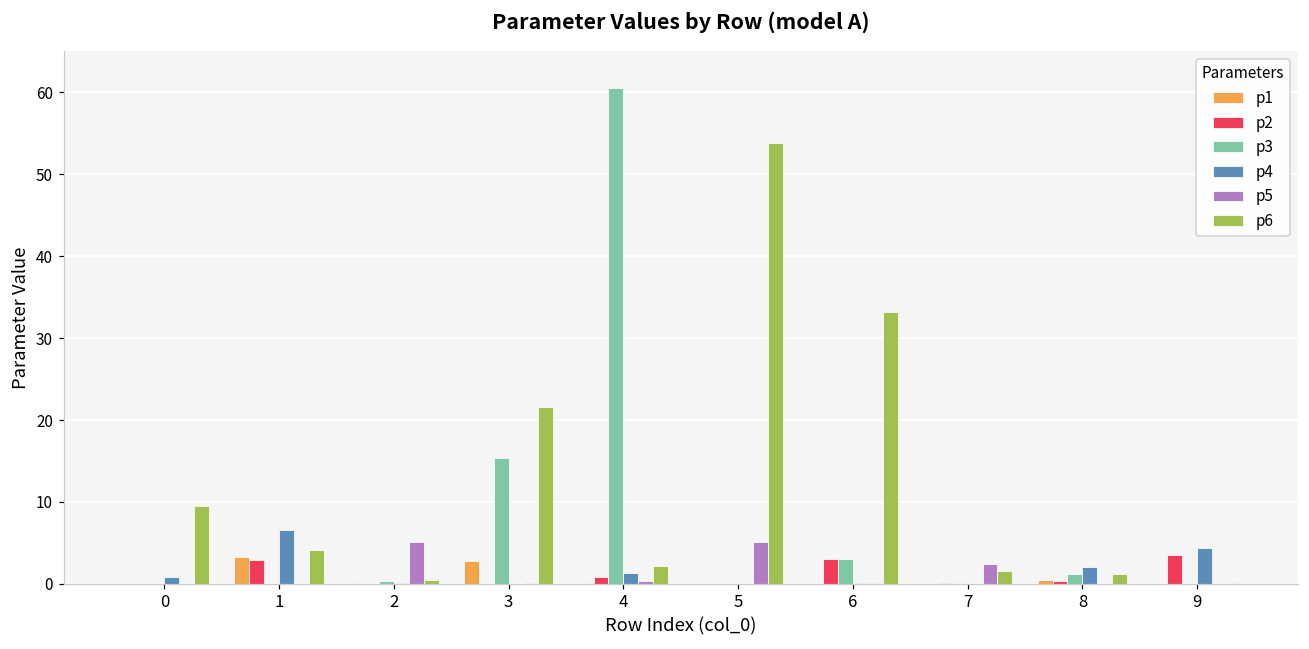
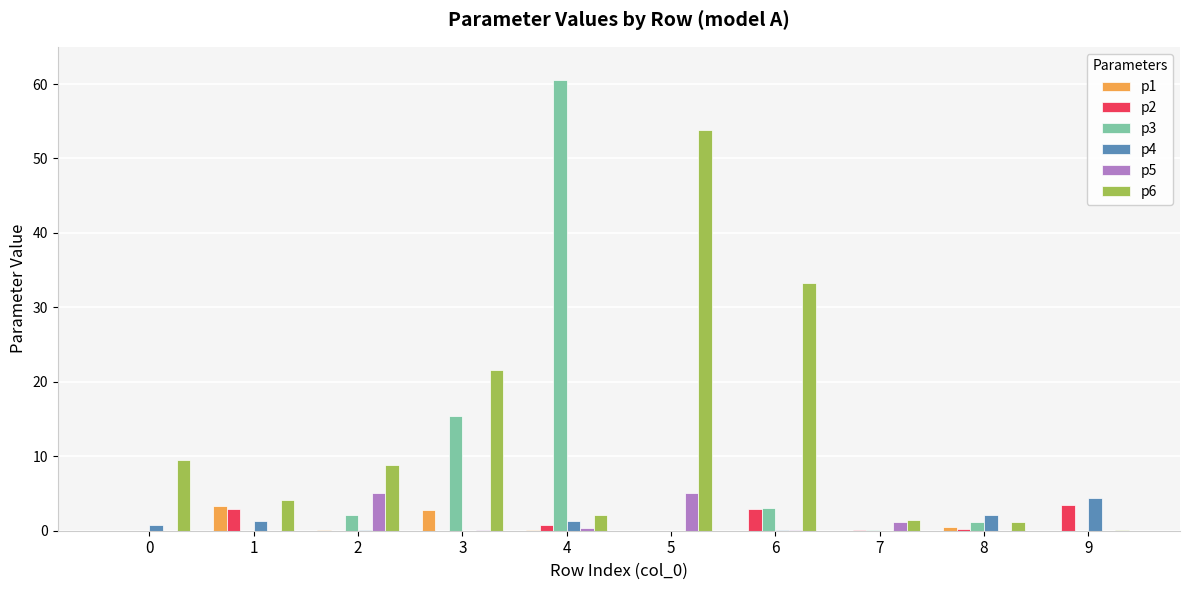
  {
    "p1": {
      "1": 3,
      "3": 3,
      "8": 0
    },
    "p2": {
      "1": 3,
      "4": 1,
      "6": 3,
      "9": 4
    },
    "p3": {
-     "2": 0,
+     "2": 2,
      "3": 15,
      "4": 61,
      "6": 3,
      "8": 1
    },
    "p4": {
      "0": 1,
-     "1": 7,
+     "1": 1,
      "4": 1,
      "8": 2,
      "9": 4
    },
    "p5": {
      "2": 5,
      "4": 0,
      "5": 5,
-     "7": 2
+     "7": 1
    },
    "p6": {
      "0": 10,
      "1": 4,
-     "2": 0,
+     "2": 9,
      "3": 22,
      "4": 2,
      "5": 54,
      "6": 33,
      "7": 2,
      "8": 1
    }
  }
